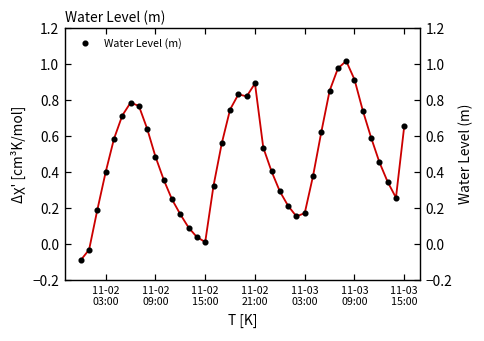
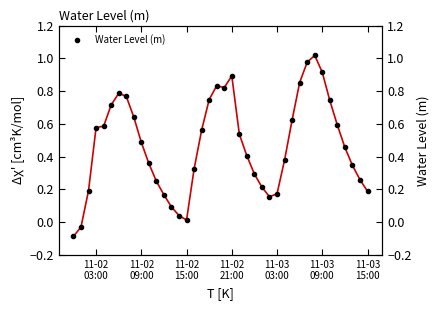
  {
-   "11-02 03:00": 0.40,
+   "11-02 03:00": 0.58,
    "11-02 09:00": 0.49,
    "11-02 15:00": 0.01,
    "11-02 21:00": 0.89,
    "11-03 03:00": 0.17,
    "11-03 09:00": 0.91,
-   "11-03 15:00": 0.66
+   "11-03 15:00": 0.19
  }
